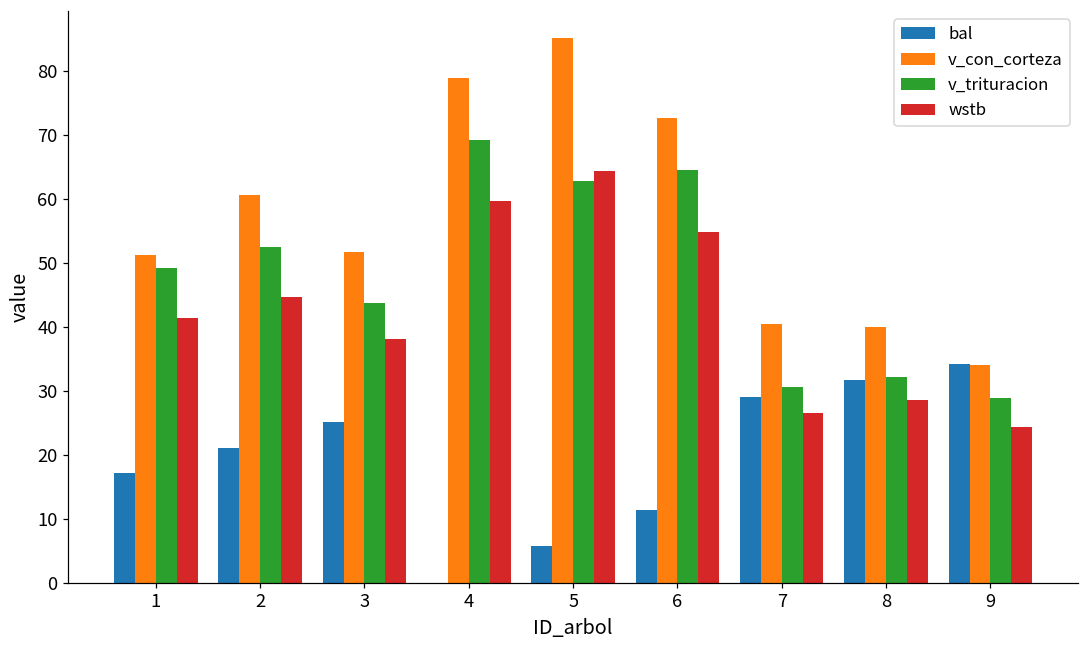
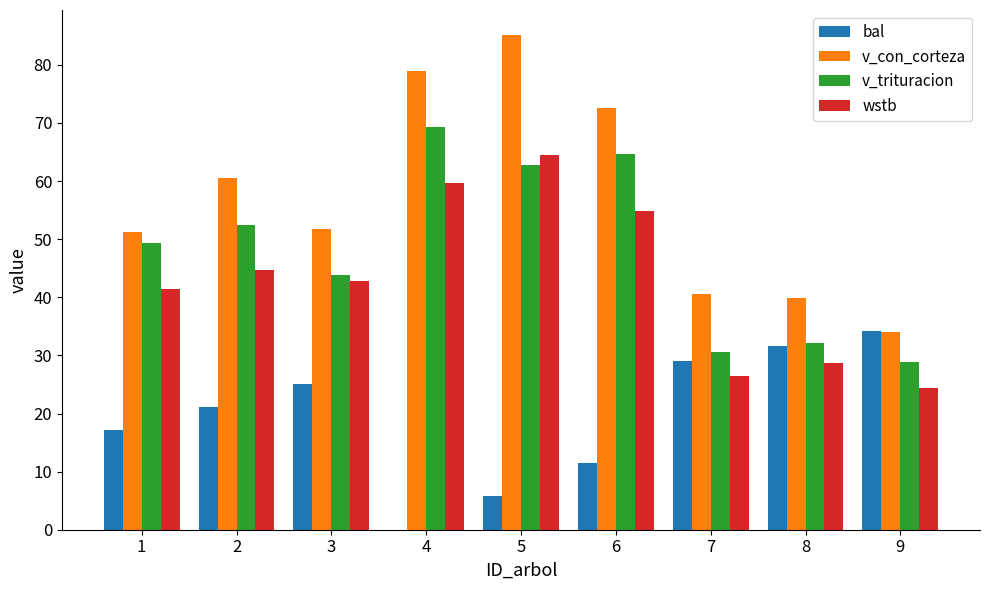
  {
    "bal": {
      "1": 17,
      "2": 21,
      "3": 25,
      "4": 0,
      "5": 6,
      "6": 11,
      "7": 29,
      "8": 32,
      "9": 34
    },
    "v_con_corteza": {
      "1": 51,
      "2": 61,
      "3": 52,
      "4": 79,
      "5": 85,
      "6": 73,
      "7": 41,
      "8": 40,
      "9": 34
    },
    "v_trituracion": {
      "1": 49,
      "2": 52,
      "3": 44,
      "4": 69,
      "5": 63,
      "6": 65,
      "7": 31,
      "8": 32,
      "9": 29
    },
    "wstb": {
      "1": 41,
      "2": 45,
-     "3": 38,
+     "3": 43,
      "4": 60,
      "5": 64,
      "6": 55,
      "7": 27,
      "8": 29,
      "9": 24
    }
  }
